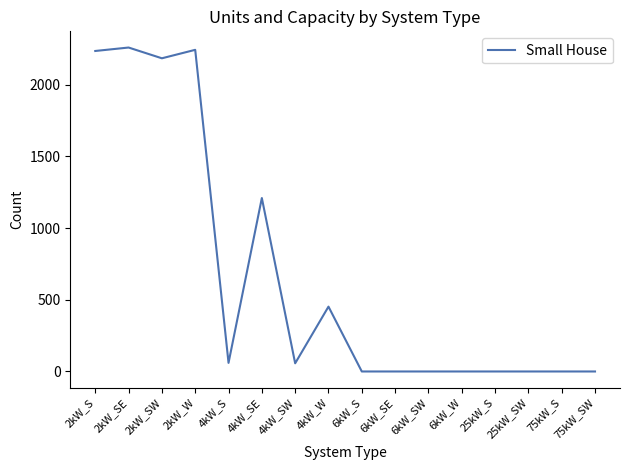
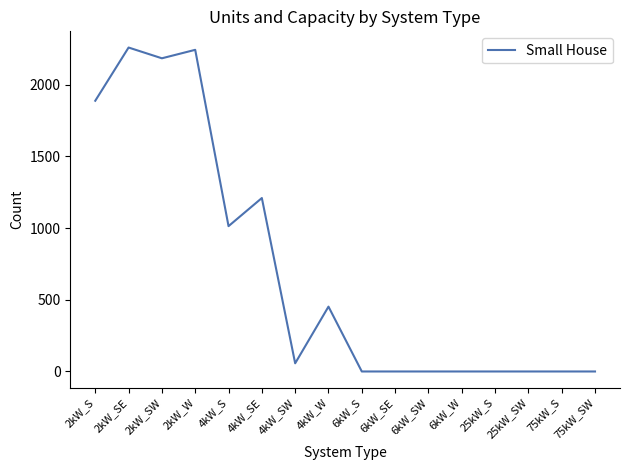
  {
-   "2kW_S": 2230,
+   "2kW_S": 1890,
    "2kW_SE": 2260,
    "2kW_SW": 2180,
    "2kW_W": 2240,
-   "4kW_S": 60,
+   "4kW_S": 1010,
    "4kW_SE": 1210,
    "4kW_SW": 60,
    "4kW_W": 450,
    "6kW_S": 0,
    "6kW_SE": 0,
    "6kW_SW": 0,
    "6kW_W": 0,
    "25kW_S": 0,
    "25kW_SW": 0,
    "75kW_S": 0,
    "75kW_SW": 0
  }
